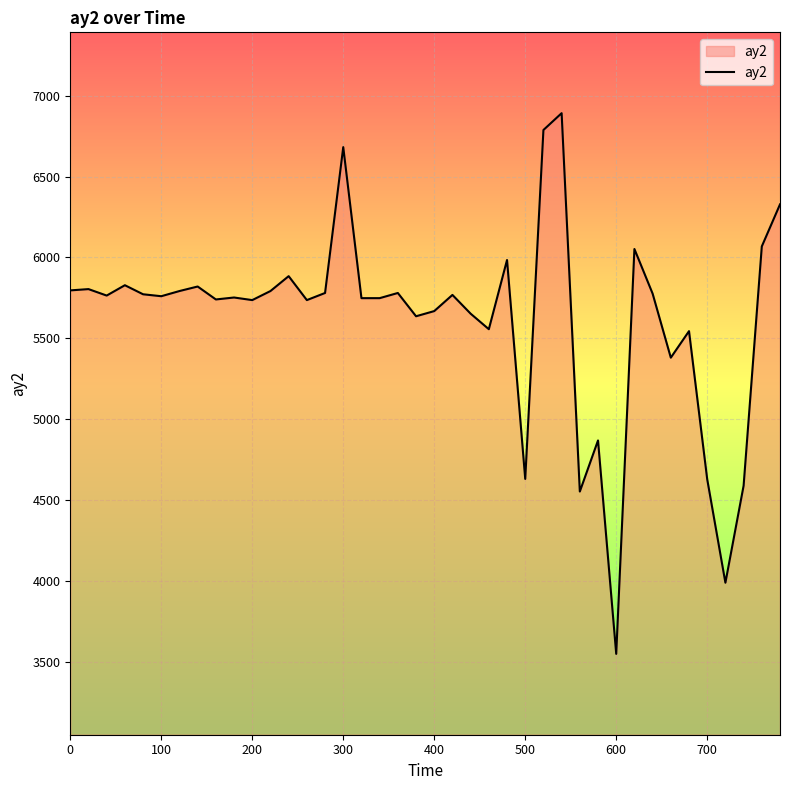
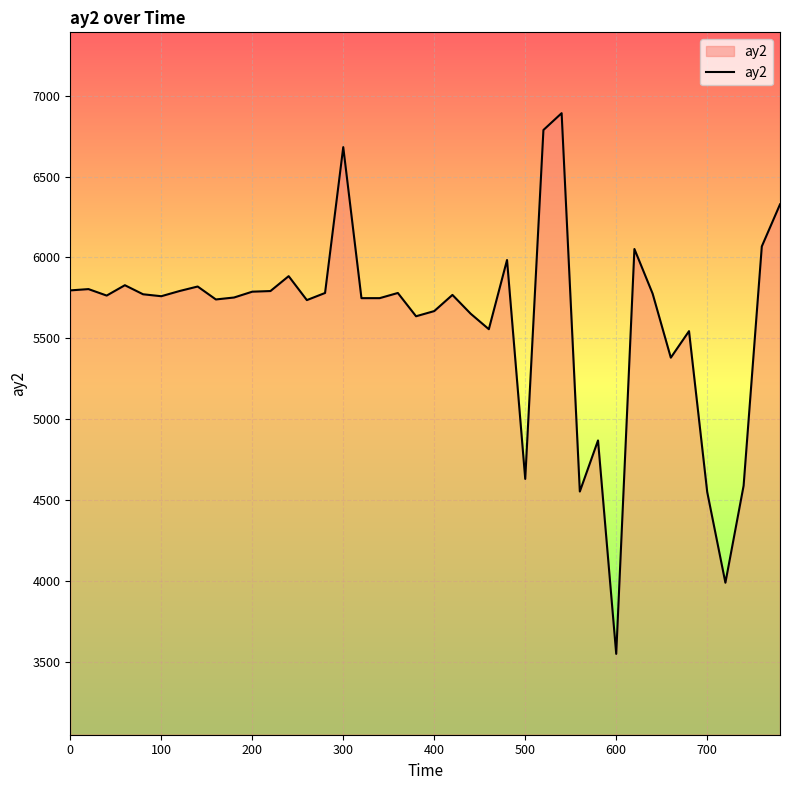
  {
    "0": 5800,
    "100": 5760,
-   "200": 5740,
+   "200": 5790,
    "300": 6680,
    "400": 5670,
    "500": 4630,
    "600": 3550,
-   "700": 4630
+   "700": 4550
  }
